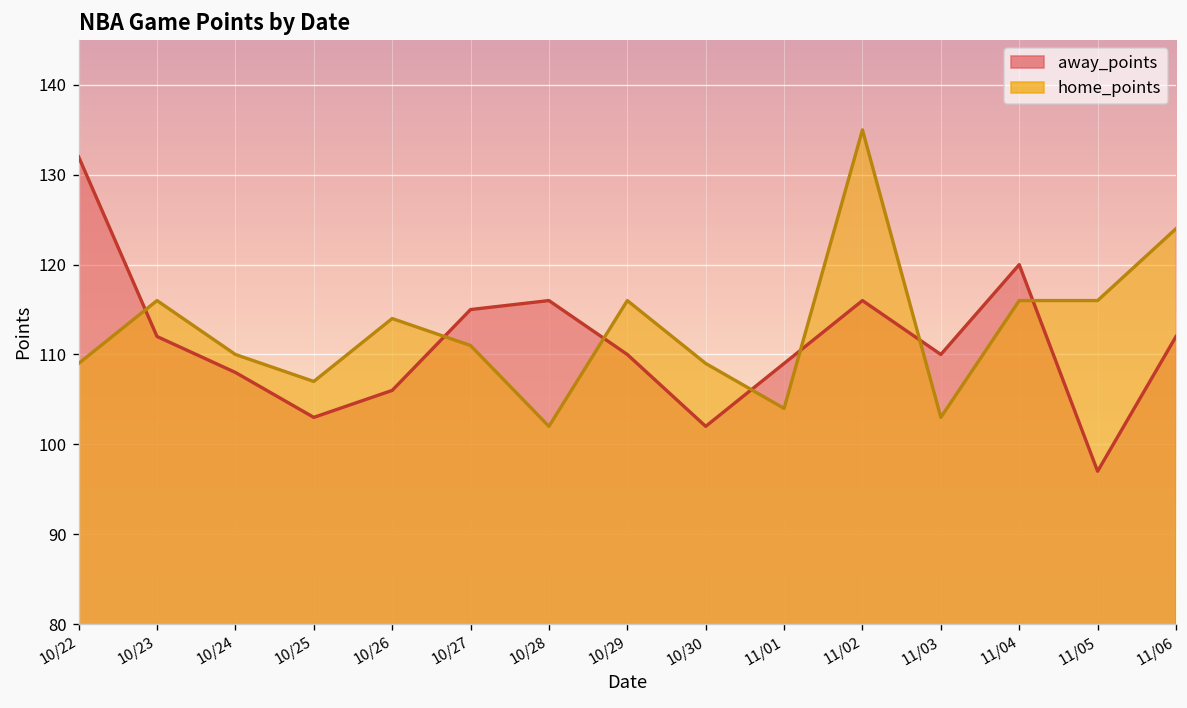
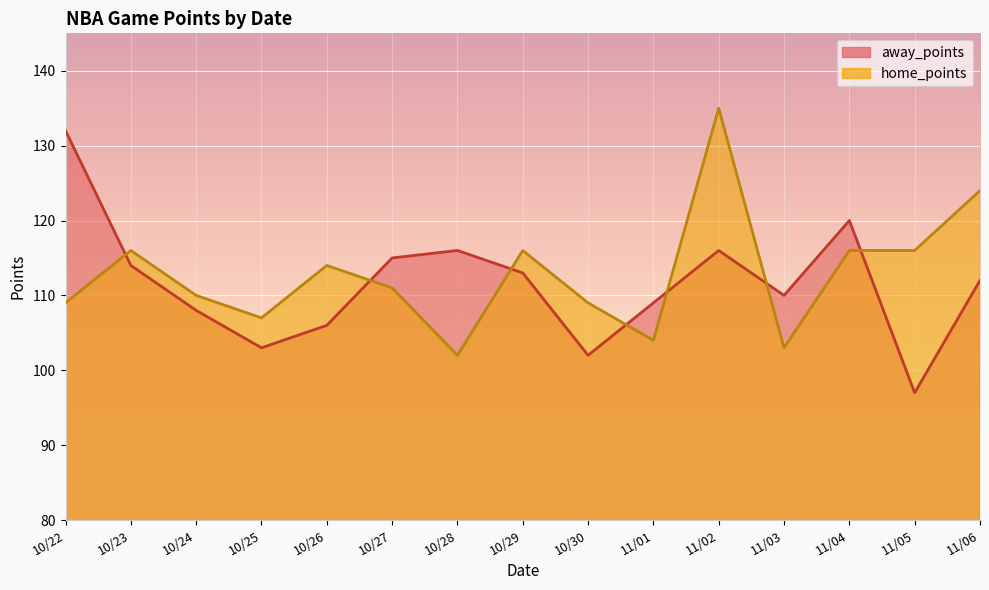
  {
    "away_points": {
      "10/22": 132,
-     "10/23": 112,
+     "10/23": 114,
      "10/24": 108,
      "10/25": 103,
      "10/26": 106,
      "10/27": 115,
      "10/28": 116,
-     "10/29": 110,
+     "10/29": 113,
      "10/30": 102,
      "11/01": 109,
      "11/02": 116,
      "11/03": 110,
      "11/04": 120,
      "11/05": 97,
      "11/06": 112
    },
    "home_points": {
      "10/22": 109,
      "10/23": 116,
      "10/24": 110,
      "10/25": 107,
      "10/26": 114,
      "10/27": 111,
      "10/28": 102,
      "10/29": 116,
      "10/30": 109,
      "11/01": 104,
      "11/02": 135,
      "11/03": 103,
      "11/04": 116,
      "11/05": 116,
      "11/06": 124
    }
  }
